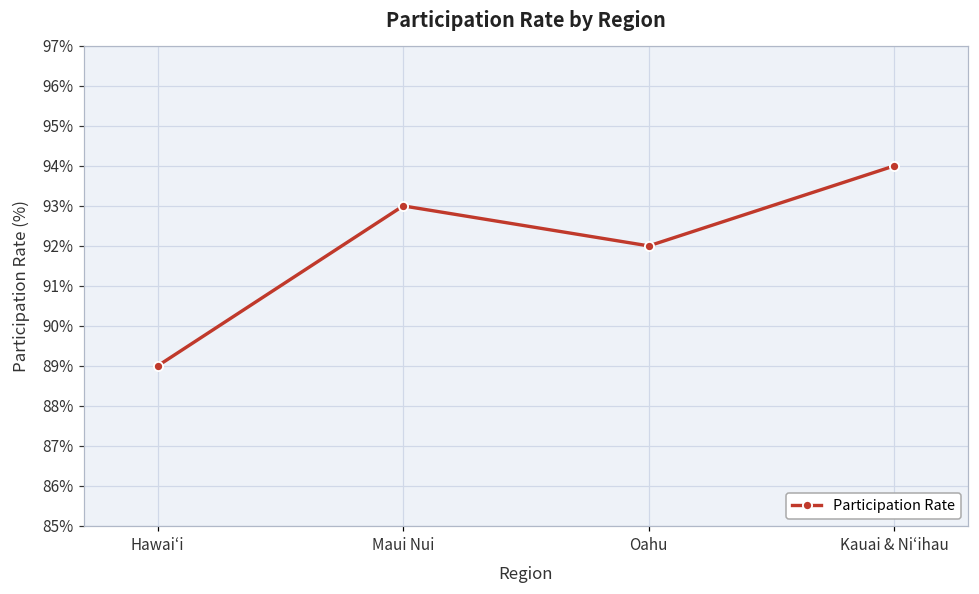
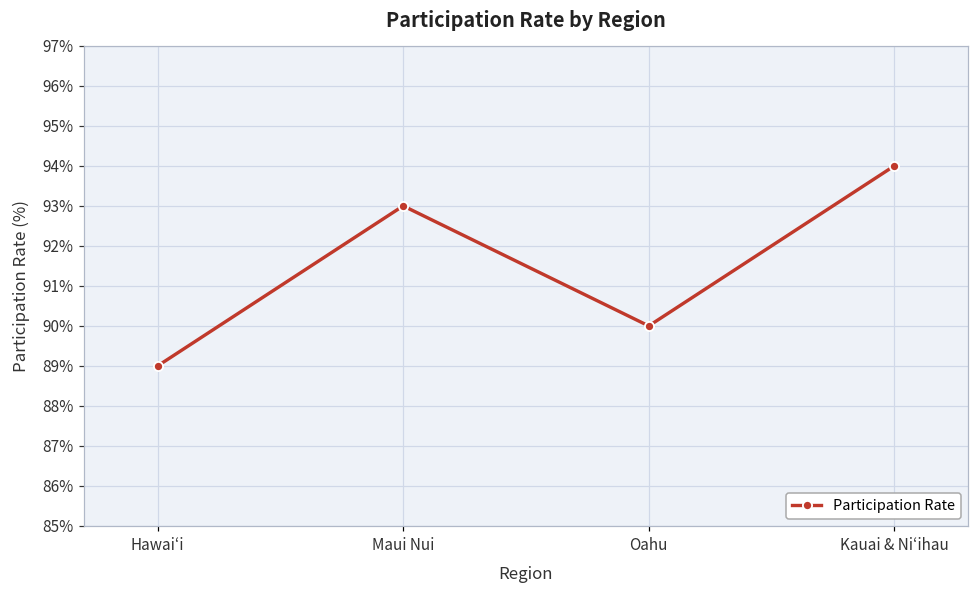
  {
    "Hawaiʻi": "89%",
    "Maui Nui": "93%",
-   "Oahu": "92%",
+   "Oahu": "90%",
    "Kauai & Niʻihau": "94%"
  }
